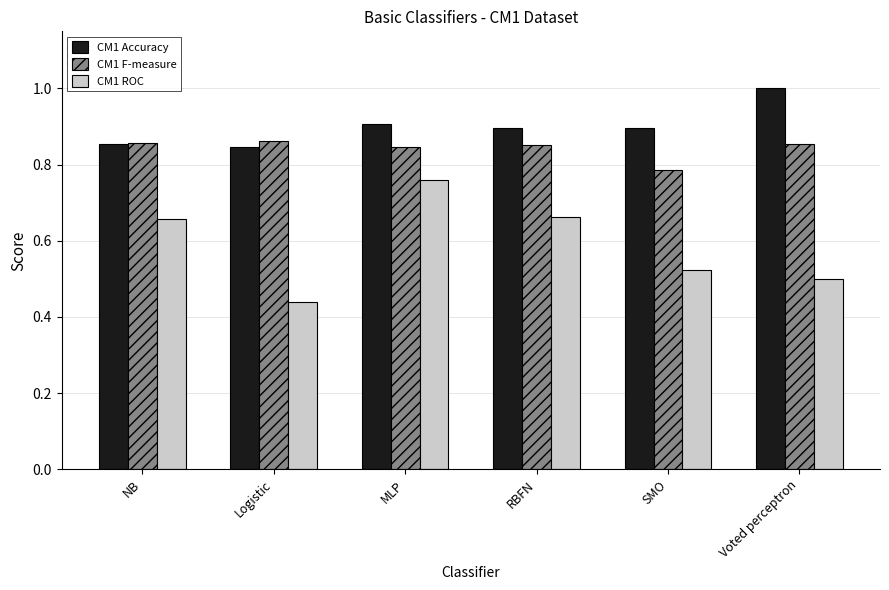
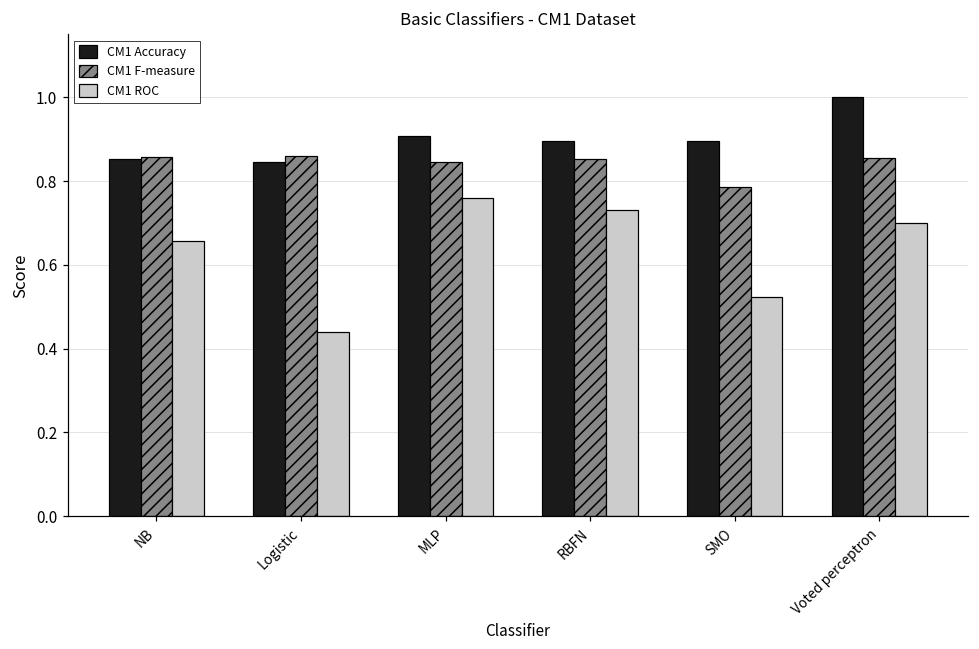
  {
    "CM1 Accuracy": {
      "NB": 0.85,
      "Logistic": 0.85,
      "MLP": 0.91,
      "RBFN": 0.90,
      "SMO": 0.90,
      "Voted perceptron": 1.00
    },
    "CM1 F-measure": {
      "NB": 0.86,
      "Logistic": 0.86,
      "MLP": 0.85,
      "RBFN": 0.85,
      "SMO": 0.79,
      "Voted perceptron": 0.86
    },
    "CM1 ROC": {
      "NB": 0.66,
      "Logistic": 0.44,
      "MLP": 0.76,
-     "RBFN": 0.66,
+     "RBFN": 0.73,
      "SMO": 0.52,
-     "Voted perceptron": 0.5
+     "Voted perceptron": 0.7
    }
  }
